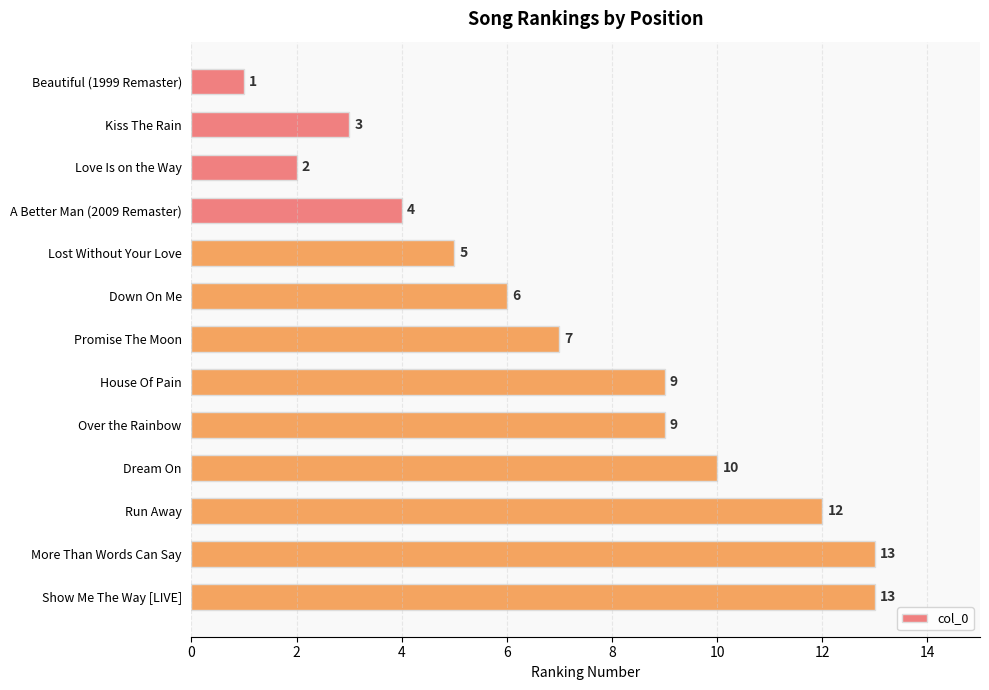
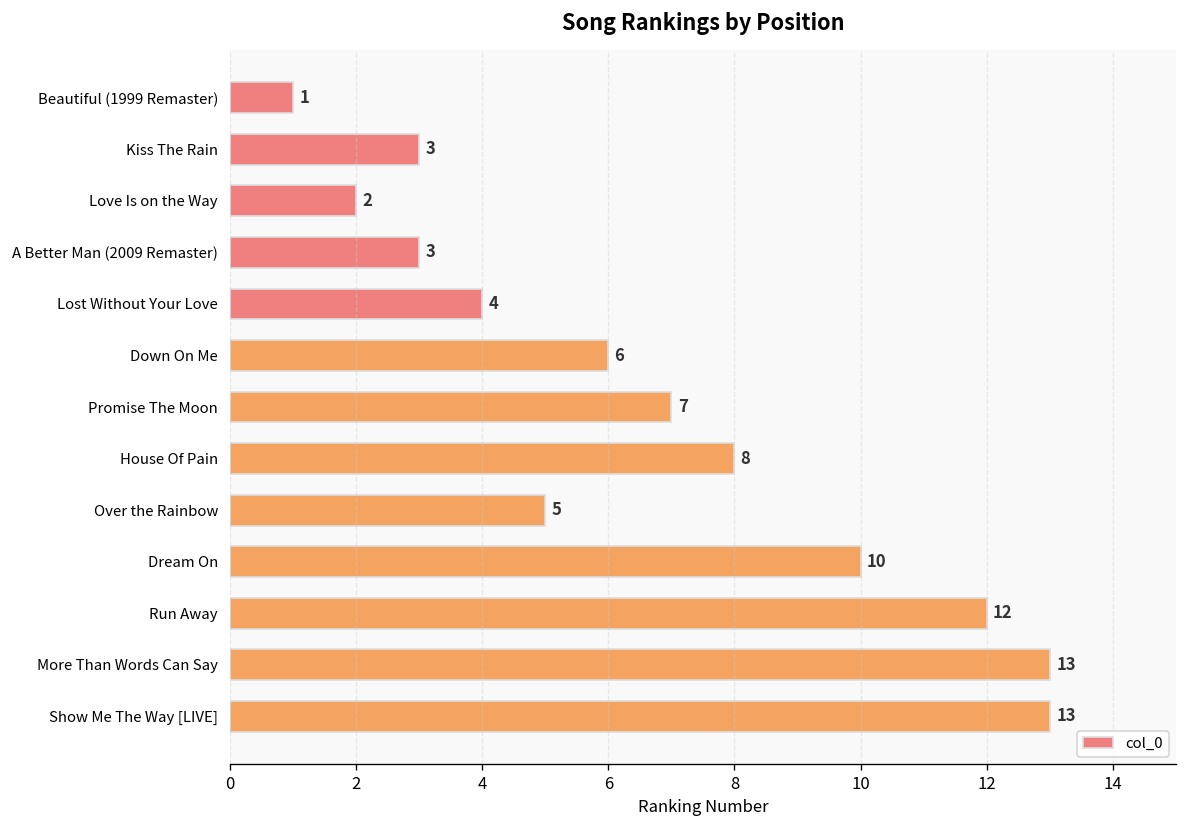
  {
    "Beautiful (1999 Remaster)": 1,
    "Kiss The Rain": 3,
    "Love Is on the Way": 2,
-   "A Better Man (2009 Remaster)": 4,
-   "Lost Without Your Love": 5,
+   "A Better Man (2009 Remaster)": 3,
+   "Lost Without Your Love": 4,
    "Down On Me": 6,
    "Promise The Moon": 7,
-   "House Of Pain": 9,
-   "Over the Rainbow": 9,
+   "House Of Pain": 8,
+   "Over the Rainbow": 5,
    "Dream On": 10,
    "Run Away": 12,
    "More Than Words Can Say": 13,
    "Show Me The Way [LIVE]": 13
  }
